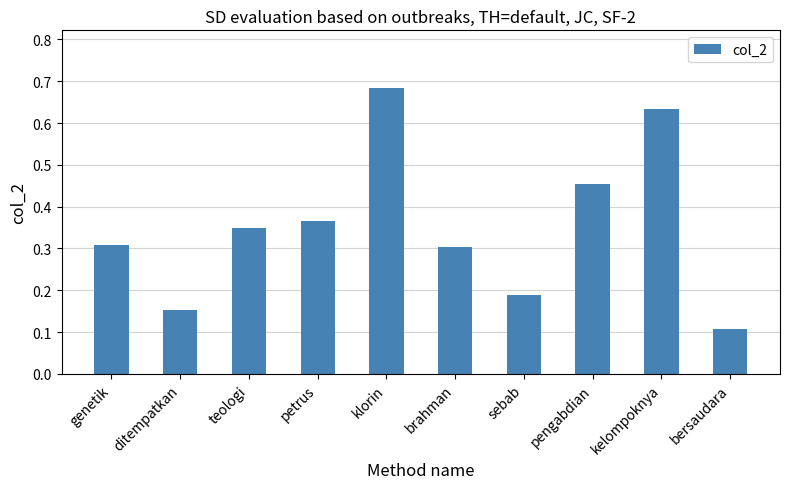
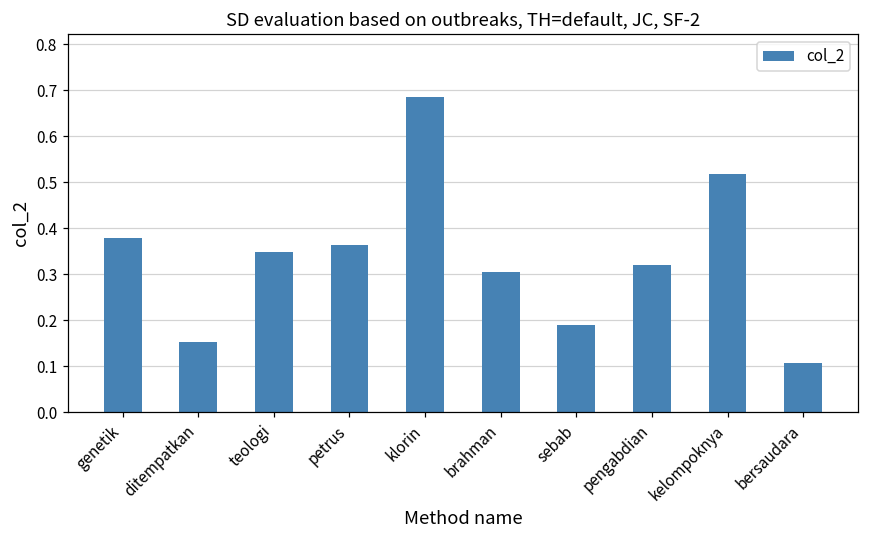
  {
-   "genetik": 0.31,
+   "genetik": 0.38,
    "ditempatkan": 0.15,
    "teologi": 0.35,
    "petrus": 0.36,
    "klorin": 0.68,
    "brahman": 0.30,
    "sebab": 0.19,
-   "pengabdian": 0.45,
-   "kelompoknya": 0.63,
+   "pengabdian": 0.32,
+   "kelompoknya": 0.52,
    "bersaudara": 0.11
  }
